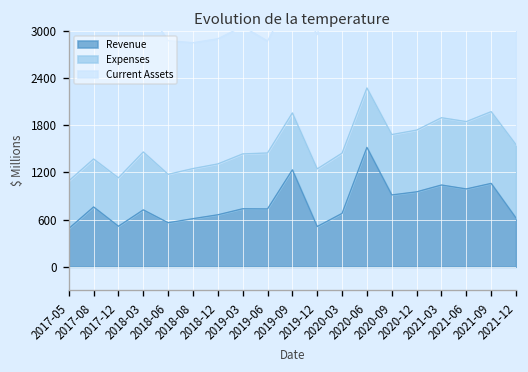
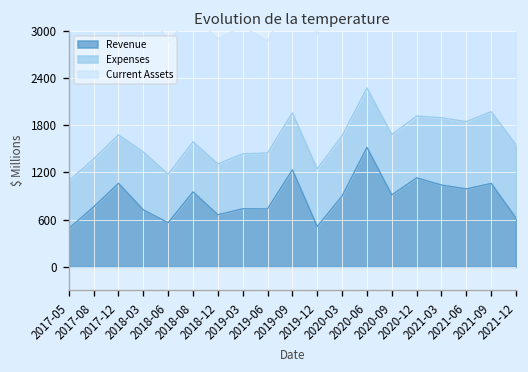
  {
    "Revenue": {
      "2017-05": 500,
      "2017-08": 800,
-     "2017-12": 500,
+     "2017-12": 1100,
      "2018-03": 700,
      "2018-06": 600,
-     "2018-08": 600,
+     "2018-08": 1000,
      "2018-12": 700,
      "2019-03": 700,
      "2019-06": 700,
      "2019-09": 1200,
      "2019-12": 500,
-     "2020-03": 700,
+     "2020-03": 900,
      "2020-06": 1500,
      "2020-09": 900,
-     "2020-12": 1000,
+     "2020-12": 1100,
      "2021-03": 1000,
      "2021-06": 1000,
      "2021-09": 1100,
      "2021-12": 600
    }
  }
